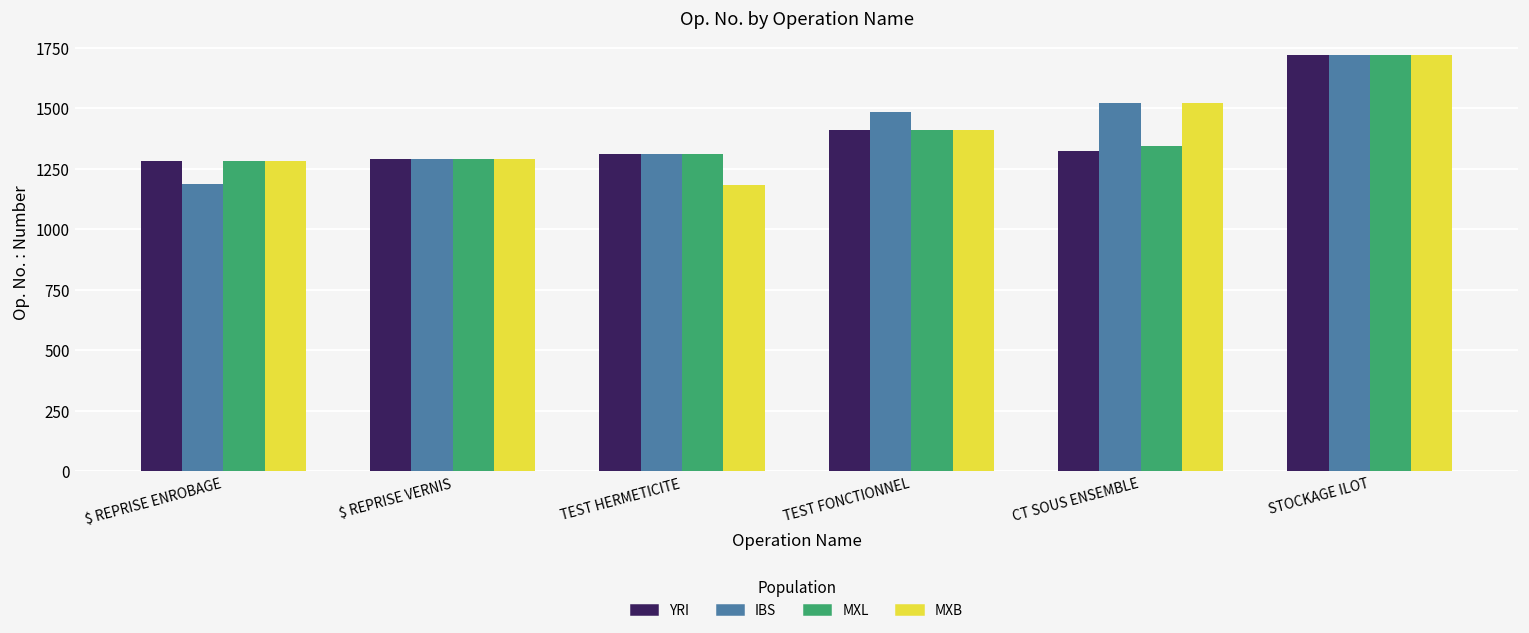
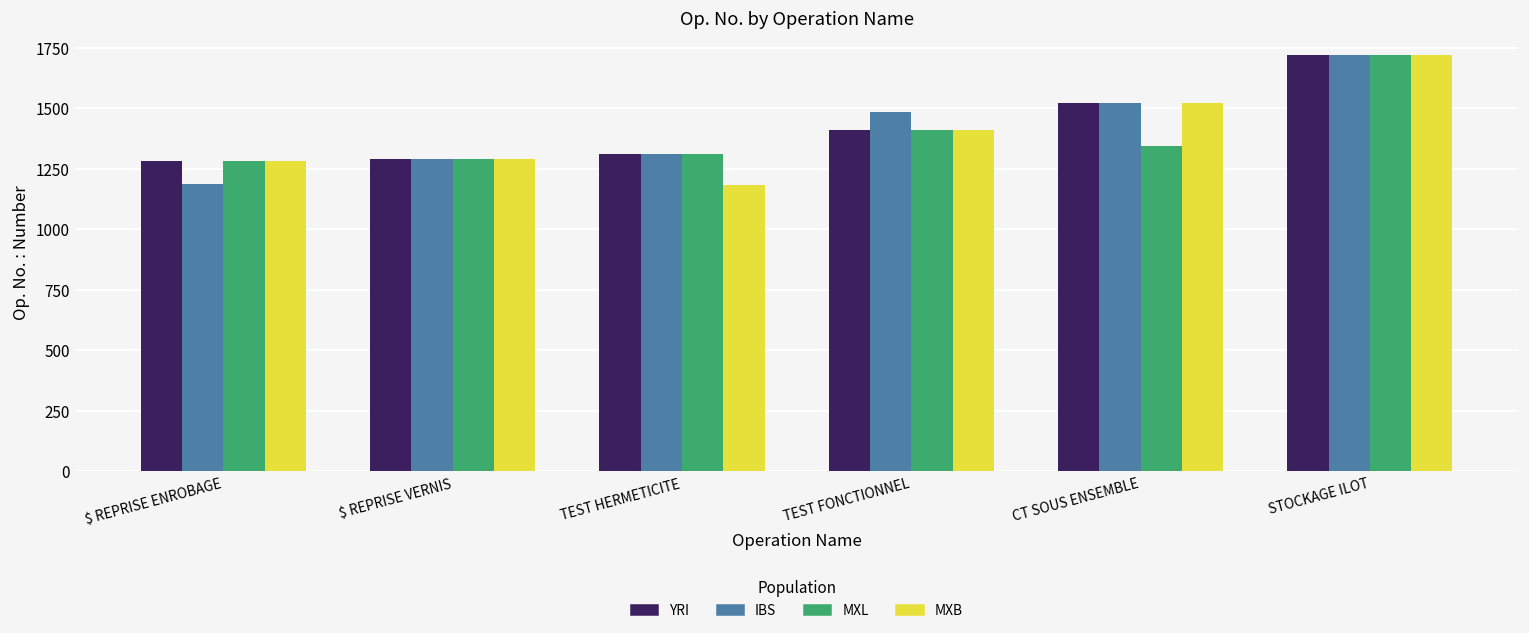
  {
    "YRI": {
      "$ REPRISE ENROBAGE": 1280,
      "$ REPRISE VERNIS": 1290,
      "TEST HERMETICITE": 1310,
      "TEST FONCTIONNEL": 1410,
-     "CT SOUS ENSEMBLE": 1330,
+     "CT SOUS ENSEMBLE": 1520,
      "STOCKAGE ILOT": 1720
    },
    "IBS": {
      "$ REPRISE ENROBAGE": 1190,
      "$ REPRISE VERNIS": 1290,
      "TEST HERMETICITE": 1310,
      "TEST FONCTIONNEL": 1480,
      "CT SOUS ENSEMBLE": 1520,
      "STOCKAGE ILOT": 1720
    },
    "MXL": {
      "$ REPRISE ENROBAGE": 1280,
      "$ REPRISE VERNIS": 1290,
      "TEST HERMETICITE": 1310,
      "TEST FONCTIONNEL": 1410,
      "CT SOUS ENSEMBLE": 1350,
      "STOCKAGE ILOT": 1720
    },
    "MXB": {
      "$ REPRISE ENROBAGE": 1280,
      "$ REPRISE VERNIS": 1290,
      "TEST HERMETICITE": 1180,
      "TEST FONCTIONNEL": 1410,
      "CT SOUS ENSEMBLE": 1520,
      "STOCKAGE ILOT": 1720
    }
  }
